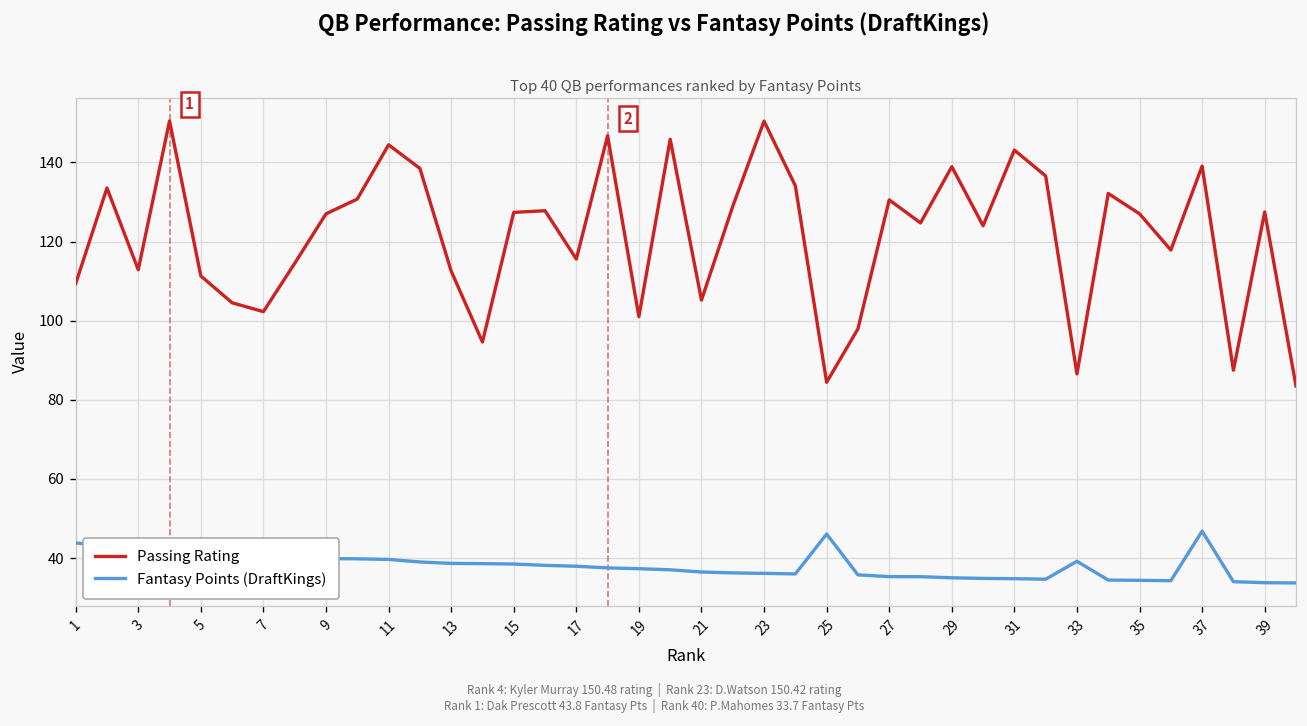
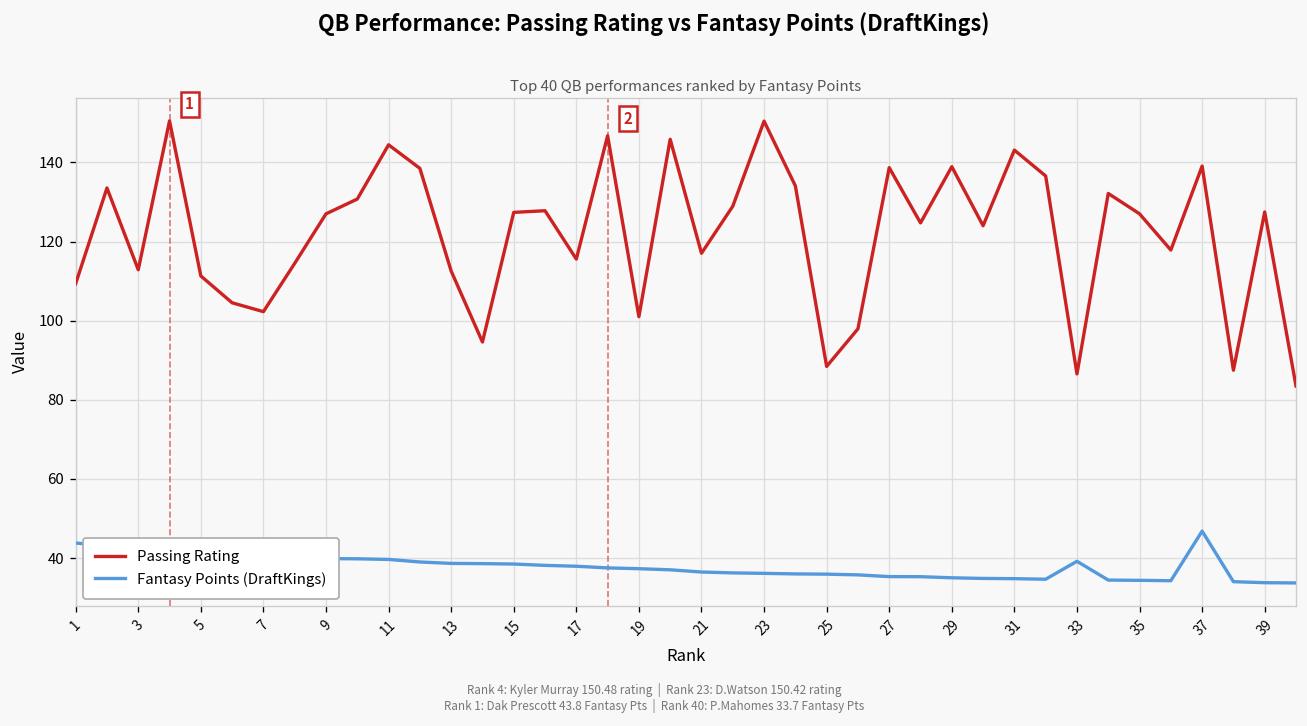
  {
    "Passing Rating": {
      "1": 109,
      "3": 113,
      "5": 111,
      "7": 102,
      "9": 127,
      "11": 144,
      "13": 113,
      "15": 127,
      "17": 116,
      "19": 101,
-     "21": 105,
+     "21": 117,
      "23": 150,
-     "25": 84,
-     "27": 131,
+     "25": 88,
+     "27": 139,
      "29": 139,
      "31": 143,
      "33": 87,
      "35": 127,
      "37": 139,
      "39": 127
    },
    "Fantasy Points (DraftKings)": {
      "1": 44,
      "11": 40,
      "13": 39,
      "15": 38,
      "17": 38,
      "19": 37,
      "21": 36,
      "23": 36,
-     "25": 46,
+     "25": 36,
      "27": 35,
      "29": 35,
      "31": 35,
      "33": 39,
      "35": 34,
      "37": 47,
      "39": 34
    }
  }
